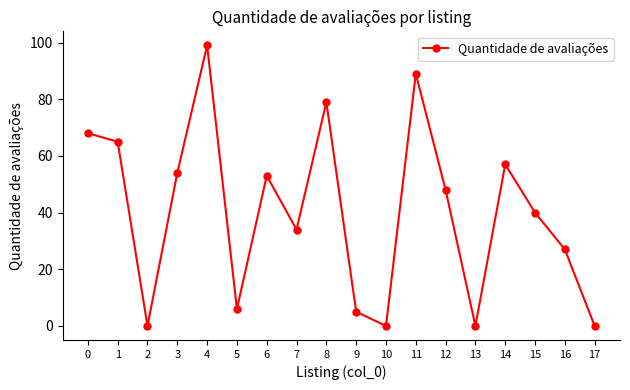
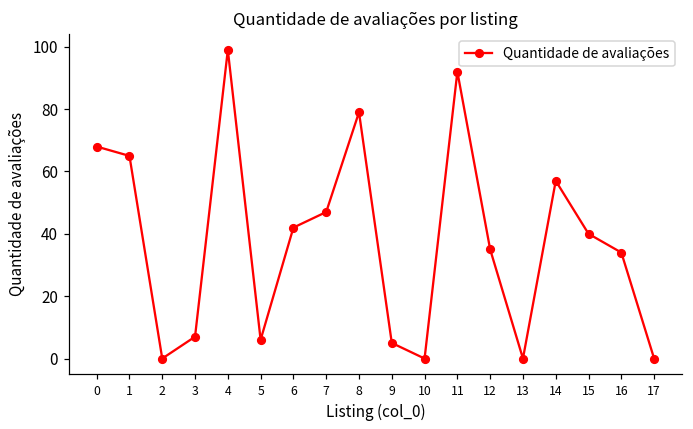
  {
    "0": 68,
    "1": 65,
    "2": 0,
-   "3": 54,
+   "3": 7,
    "4": 99,
    "5": 6,
-   "6": 53,
-   "7": 34,
+   "6": 42,
+   "7": 47,
    "8": 79,
    "9": 5,
    "10": 0,
-   "11": 89,
-   "12": 48,
+   "11": 92,
+   "12": 35,
    "13": 0,
    "14": 57,
    "15": 40,
-   "16": 27,
+   "16": 34,
    "17": 0
  }
